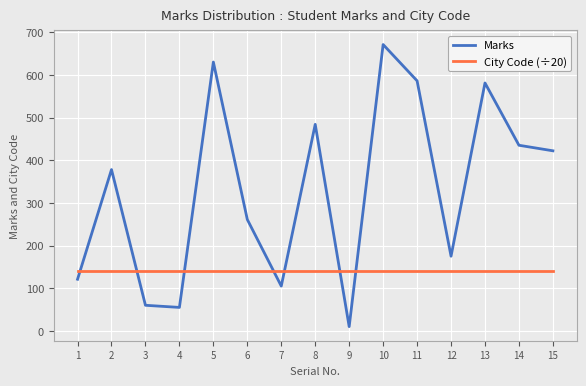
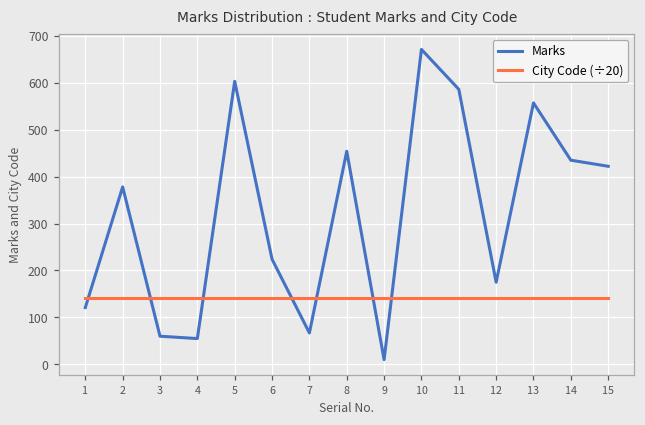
  {
    "Marks": {
      "1": 120,
      "2": 380,
      "3": 60,
      "4": 60,
-     "5": 630,
-     "6": 260,
-     "7": 110,
-     "8": 480,
+     "5": 600,
+     "6": 220,
+     "7": 70,
+     "8": 450,
      "9": 10,
      "10": 670,
      "11": 590,
      "12": 180,
-     "13": 580,
+     "13": 560,
      "14": 440,
      "15": 420
    },
    "City Code (÷20)": {
      "1": 140,
      "2": 140,
      "3": 140,
      "4": 140,
      "5": 140,
      "6": 140,
      "7": 140,
      "8": 140,
      "9": 140,
      "10": 140,
      "11": 140,
      "12": 140,
      "13": 140,
      "14": 140,
      "15": 140
    }
  }
